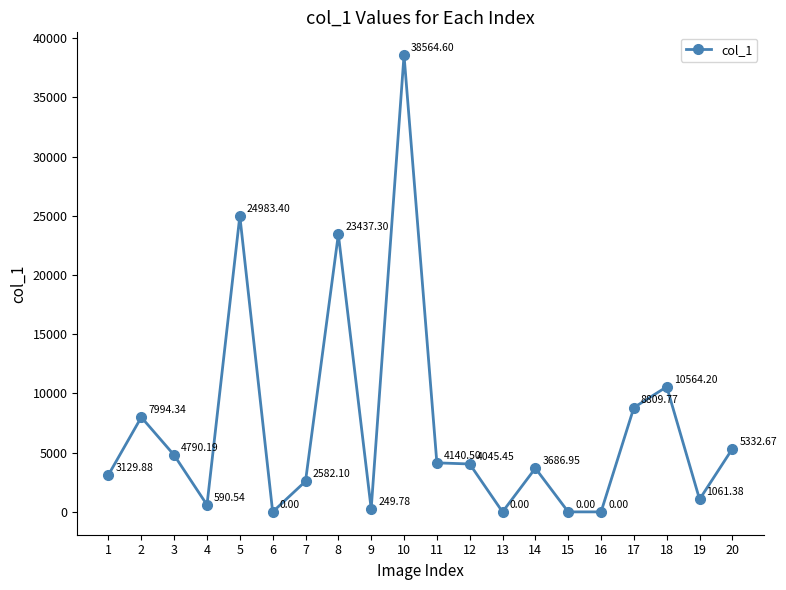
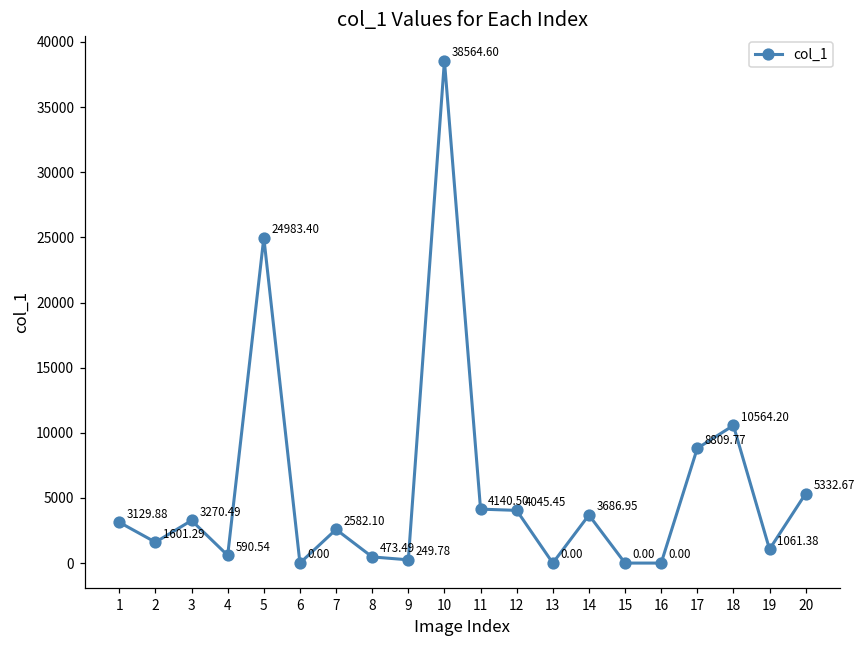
  {
    "1": 3129.88,
-   "2": 7994.34,
-   "3": 4790.19,
+   "2": 1601.29,
+   "3": 3270.49,
    "4": 590.54,
    "5": 24983.40,
    "6": 0.00,
    "7": 2582.10,
-   "8": 23437.30,
+   "8": 473.49,
    "9": 249.78,
    "10": 38564.60,
    "11": 4140.50,
    "12": 4045.45,
    "13": 0.00,
    "14": 3686.95,
    "16": 0.00,
    "17": 8809.77,
    "18": 10564.20,
    "19": 1061.38,
    "20": 5332.67
  }
